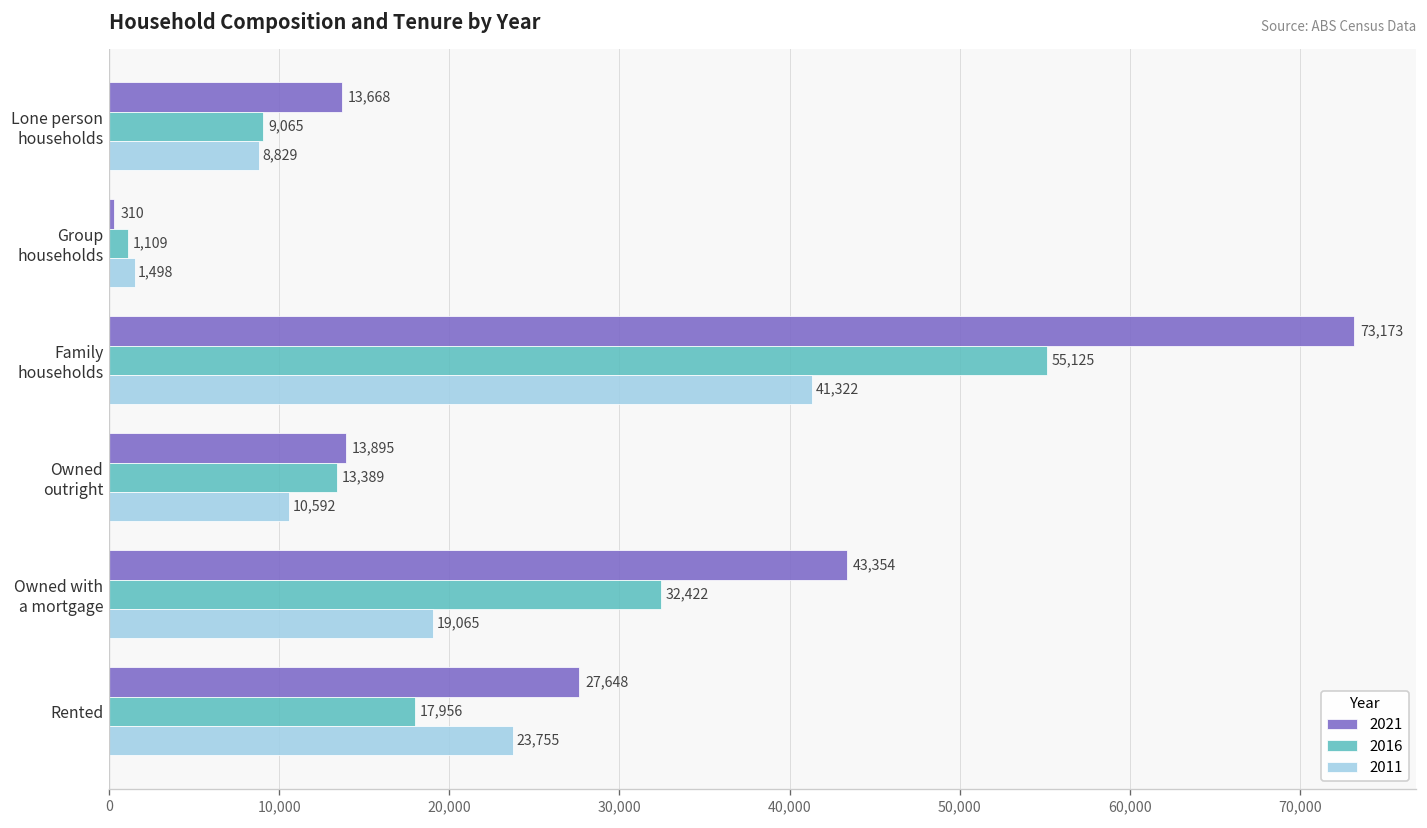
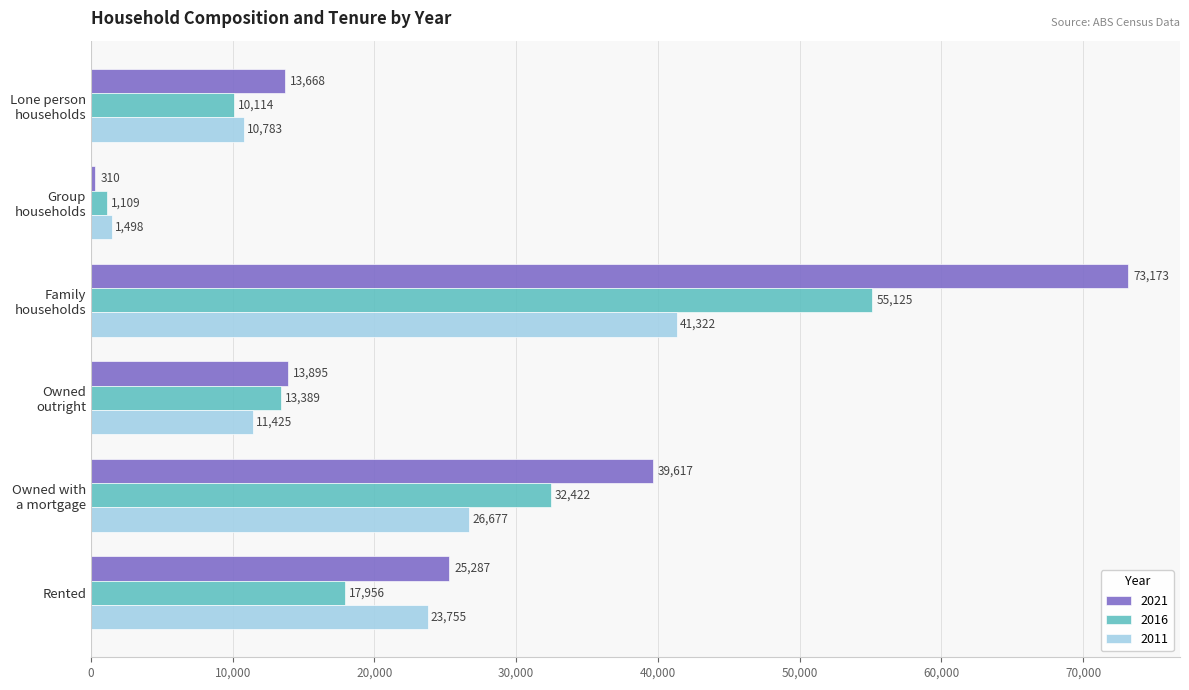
  {
    "2021": {
      "Lone person households": "13,668",
      "Group households": "310",
      "Family households": "73,173",
      "Owned outright": "13,895",
-     "Owned with a mortgage": "43,354",
-     "Rented": "27,648"
+     "Owned with a mortgage": "39,617",
+     "Rented": "25,287"
    },
    "2016": {
-     "Lone person households": "9,065",
+     "Lone person households": "10,114",
      "Group households": "1,109",
      "Family households": "55,125",
      "Owned outright": "13,389",
      "Owned with a mortgage": "32,422",
      "Rented": "17,956"
    },
    "2011": {
-     "Lone person households": "8,829",
+     "Lone person households": "10,783",
      "Group households": "1,498",
      "Family households": "41,322",
-     "Owned outright": "10,592",
-     "Owned with a mortgage": "19,065",
+     "Owned outright": "11,425",
+     "Owned with a mortgage": "26,677",
      "Rented": "23,755"
    }
  }
